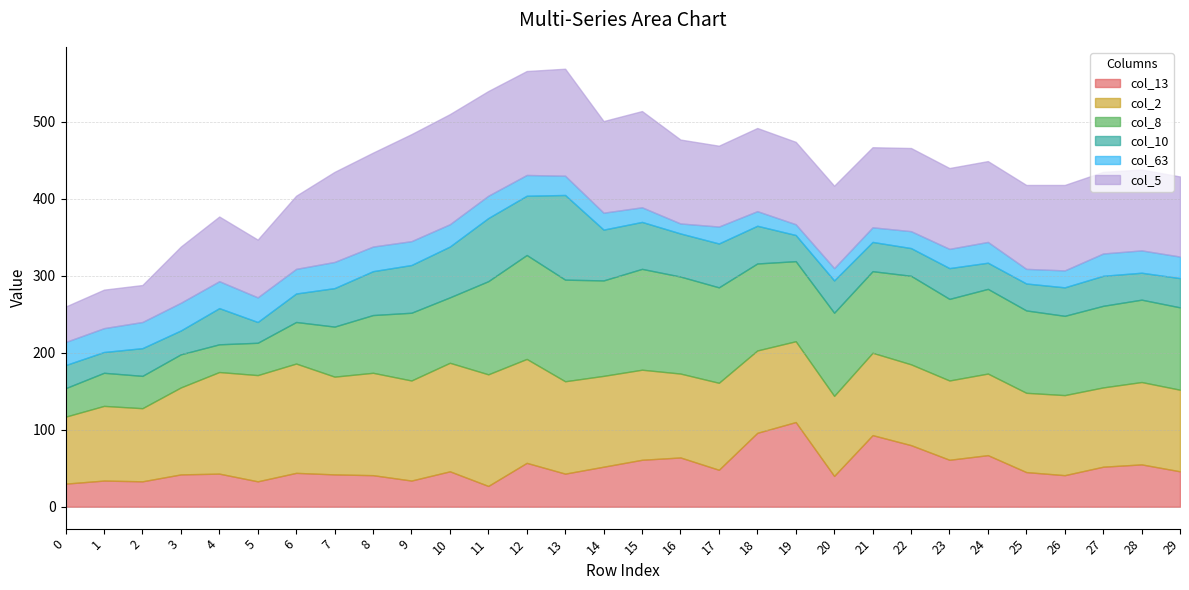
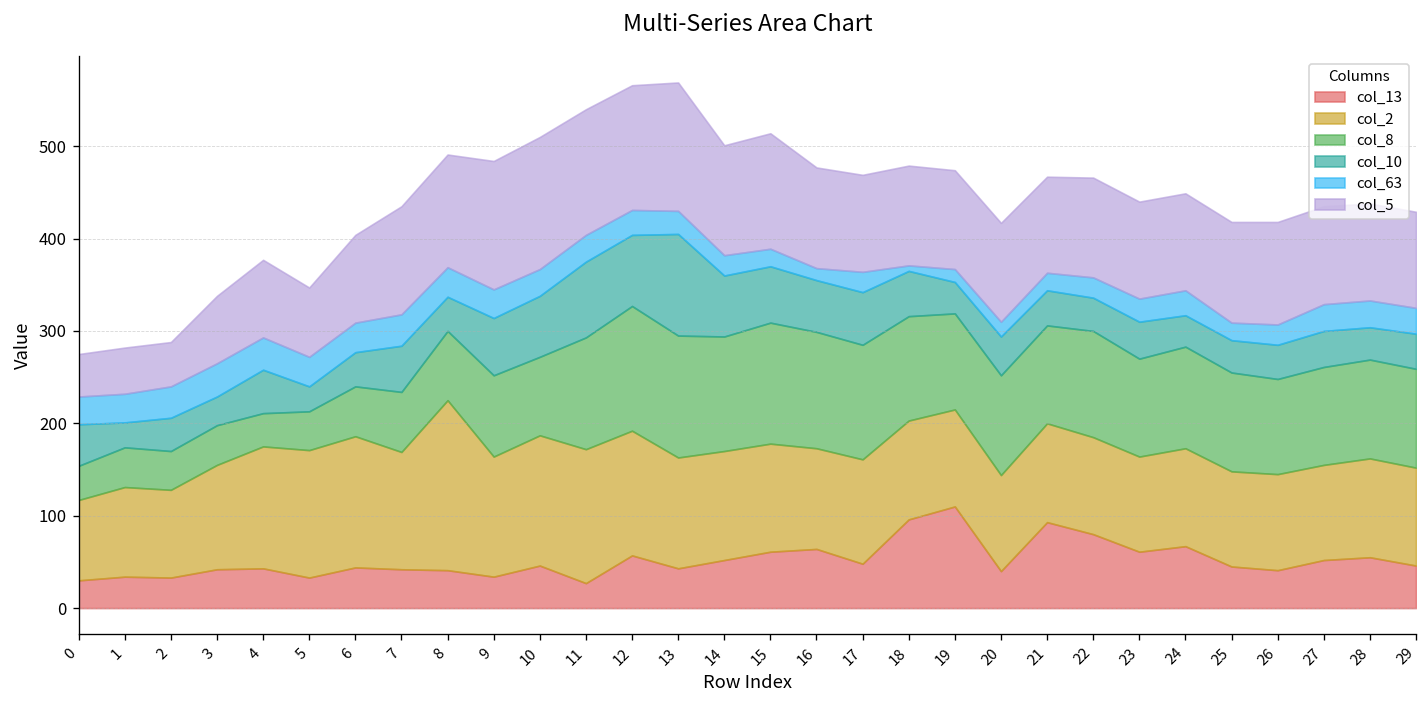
  {
    "col_13": {
      "0": 30,
      "1": 30,
      "2": 30,
      "3": 40,
      "4": 40,
      "5": 30,
      "6": 40,
      "7": 40,
      "8": 40,
      "9": 30,
      "10": 50,
      "11": 30,
      "12": 60,
      "13": 40,
      "14": 50,
      "15": 60,
      "16": 60,
      "17": 50,
      "18": 100,
      "19": 110,
      "20": 40,
      "21": 90,
      "22": 80,
      "23": 60,
      "24": 70,
      "25": 50,
      "26": 40,
      "27": 50,
      "28": 60,
      "29": 50
    },
    "col_2": {
      "0": 90,
      "1": 100,
      "2": 100,
      "3": 110,
      "4": 130,
      "5": 140,
      "6": 140,
      "7": 130,
-     "8": 130,
+     "8": 180,
      "9": 130,
      "10": 140,
      "11": 150,
      "12": 140,
      "13": 120,
      "14": 120,
      "15": 120,
      "16": 110,
      "17": 110,
      "18": 110,
      "19": 110,
      "20": 100,
      "21": 110,
      "22": 110,
      "23": 100,
      "24": 110,
      "25": 100,
      "26": 100,
      "27": 100,
      "28": 110,
      "29": 110
    },
    "col_8": {
      "0": 40,
      "1": 40,
      "2": 40,
      "3": 40,
      "4": 40,
      "5": 40,
      "6": 50,
      "7": 70,
      "8": 80,
      "9": 90,
      "10": 90,
      "11": 120,
      "12": 140,
      "13": 130,
      "14": 120,
      "15": 130,
      "16": 130,
      "17": 120,
      "18": 110,
      "19": 100,
      "20": 110,
      "21": 110,
      "22": 120,
      "23": 110,
      "24": 110,
      "25": 110,
      "26": 100,
      "27": 110,
      "28": 110,
      "29": 110
    },
    "col_10": {
-     "0": 30,
+     "0": 50,
      "1": 30,
      "2": 40,
      "3": 30,
      "4": 50,
      "5": 30,
      "6": 40,
      "7": 50,
-     "8": 60,
+     "8": 40,
      "9": 60,
      "10": 70,
      "11": 80,
      "12": 80,
      "13": 110,
      "14": 70,
      "15": 60,
      "16": 60,
      "17": 60,
      "18": 50,
      "19": 30,
      "20": 40,
      "21": 40,
      "22": 40,
      "23": 40,
      "24": 30,
      "25": 40,
      "26": 40,
      "27": 40,
      "28": 40,
      "29": 40
    },
    "col_63": {
      "0": 30,
      "1": 30,
      "2": 30,
      "3": 40,
      "4": 40,
      "5": 30,
      "6": 30,
      "7": 30,
      "8": 30,
      "9": 30,
      "10": 30,
      "11": 30,
      "12": 30,
      "13": 30,
      "14": 20,
      "15": 20,
      "16": 10,
      "17": 20,
-     "18": 20,
+     "18": 10,
      "19": 10,
      "20": 20,
      "21": 20,
      "22": 20,
      "23": 30,
      "24": 30,
      "25": 20,
      "26": 20,
      "27": 30,
      "28": 30,
      "29": 30
    },
    "col_5": {
      "0": 50,
      "1": 50,
      "2": 50,
      "3": 70,
      "4": 80,
      "5": 80,
      "6": 100,
      "7": 120,
      "8": 120,
      "9": 140,
      "10": 140,
      "11": 140,
      "12": 140,
      "13": 140,
      "14": 120,
      "15": 130,
      "16": 110,
      "17": 110,
      "18": 110,
      "19": 110,
      "20": 110,
      "21": 100,
      "22": 110,
      "23": 110,
      "24": 110,
      "25": 110,
      "26": 110,
      "29": 100
    }
  }
